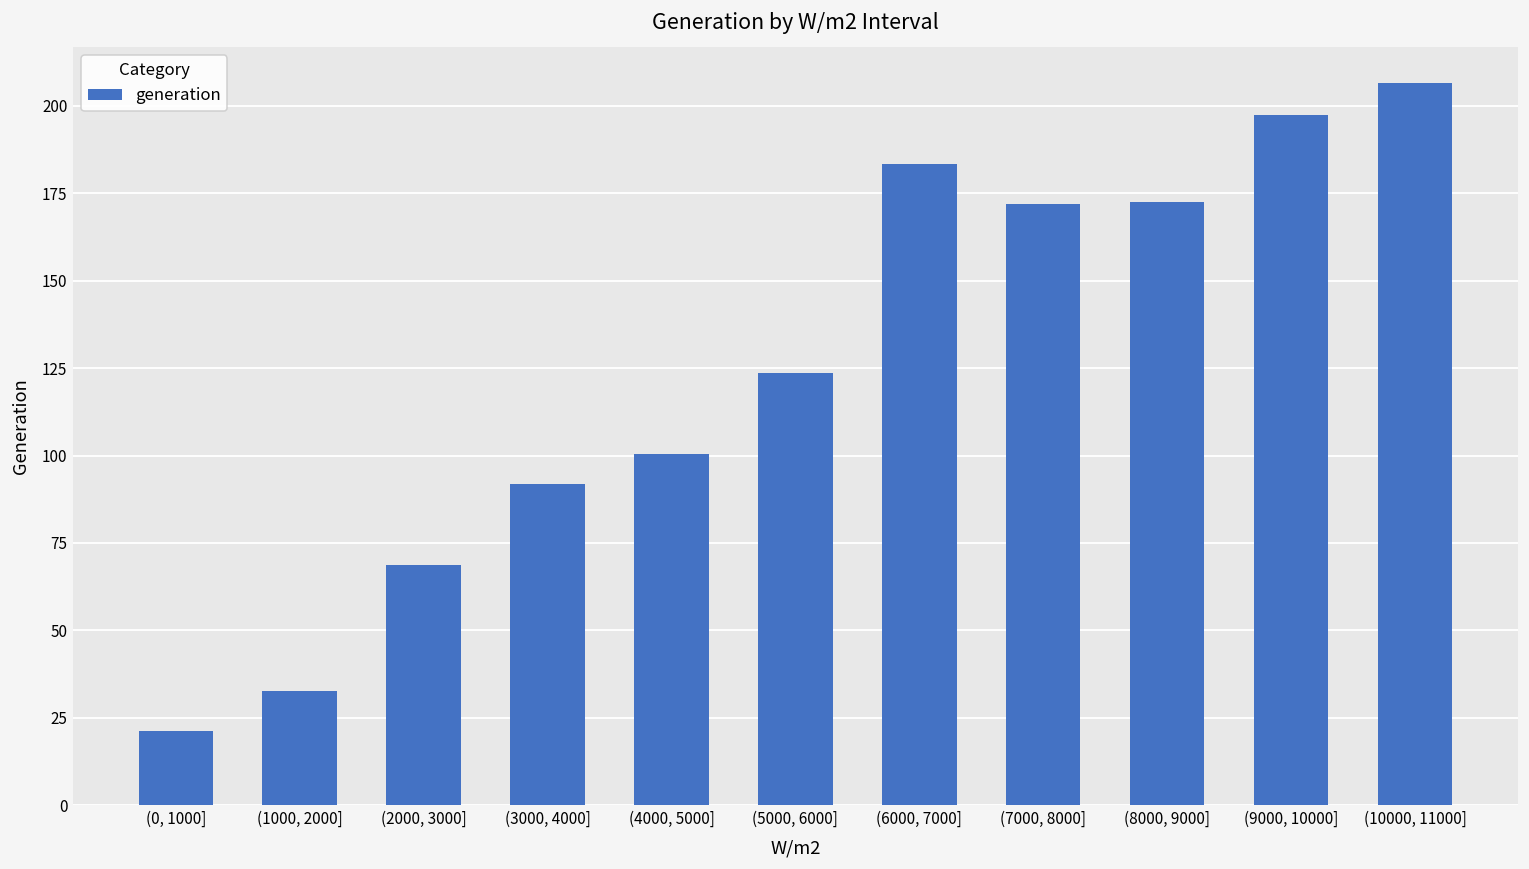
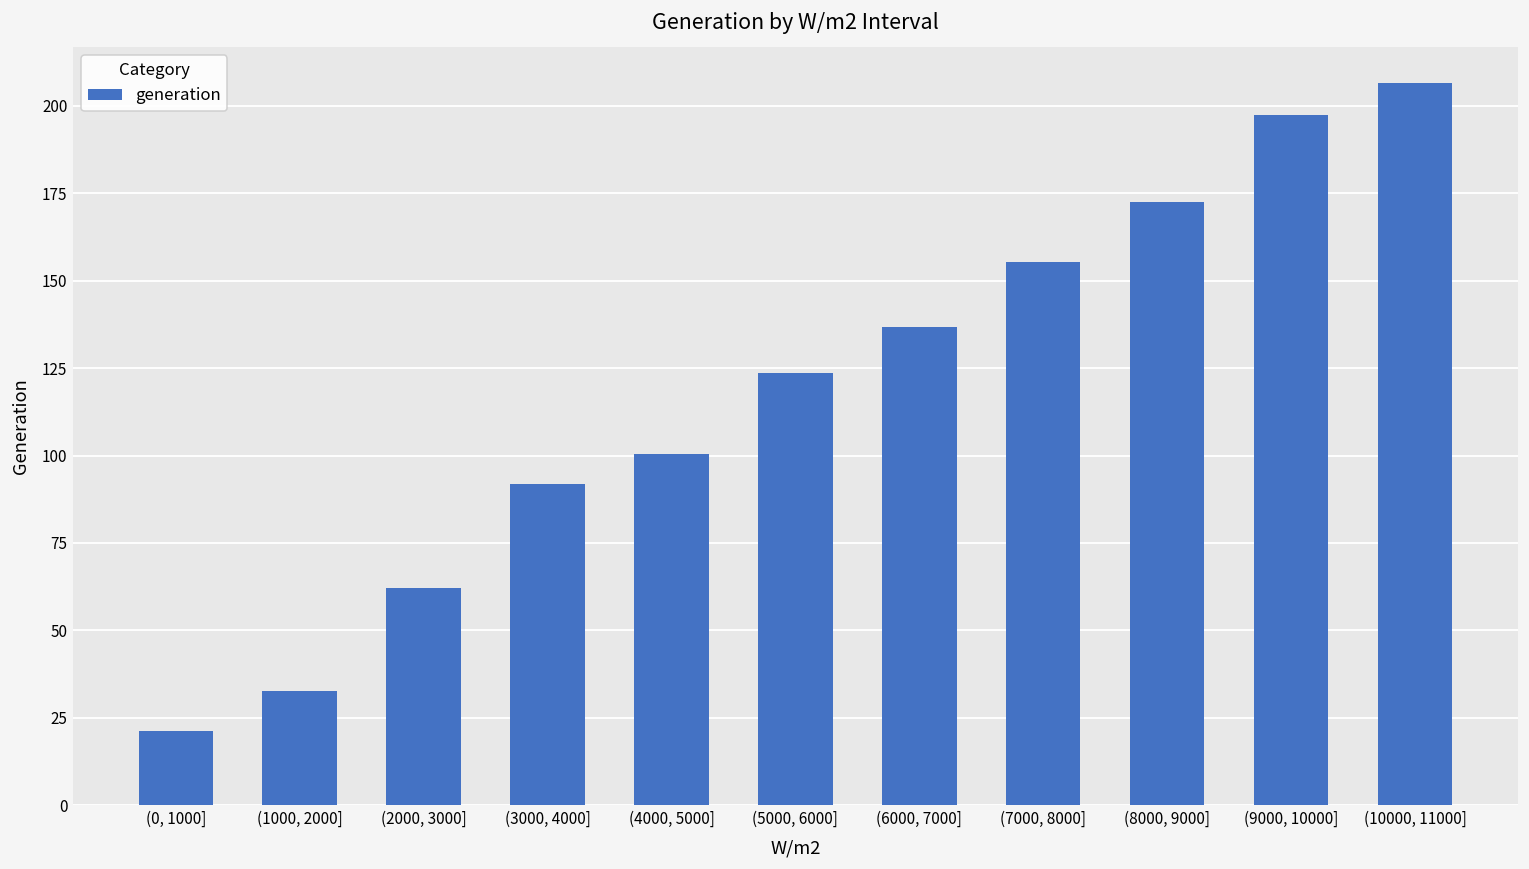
  {
    "(0, 1000]": 21,
    "(1000, 2000]": 33,
-   "(2000, 3000]": 69,
+   "(2000, 3000]": 62,
    "(3000, 4000]": 92,
    "(4000, 5000]": 100,
    "(5000, 6000]": 123,
-   "(6000, 7000]": 183,
-   "(7000, 8000]": 172,
+   "(6000, 7000]": 137,
+   "(7000, 8000]": 155,
    "(8000, 9000]": 173,
    "(9000, 10000]": 197,
    "(10000, 11000]": 206
  }
